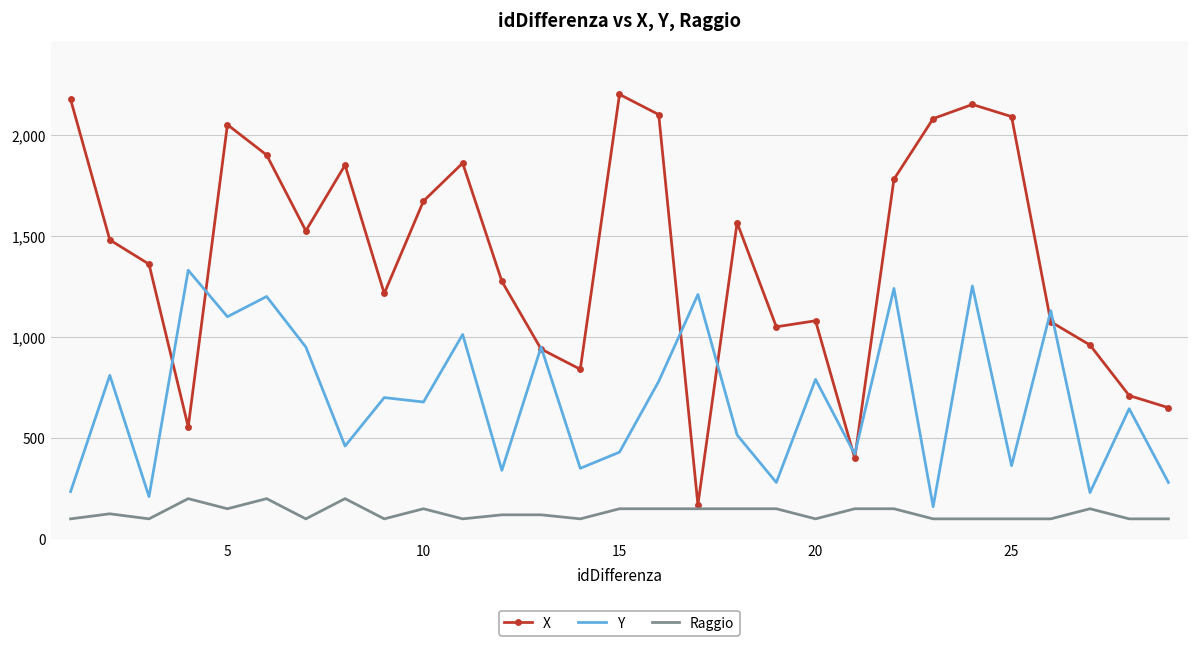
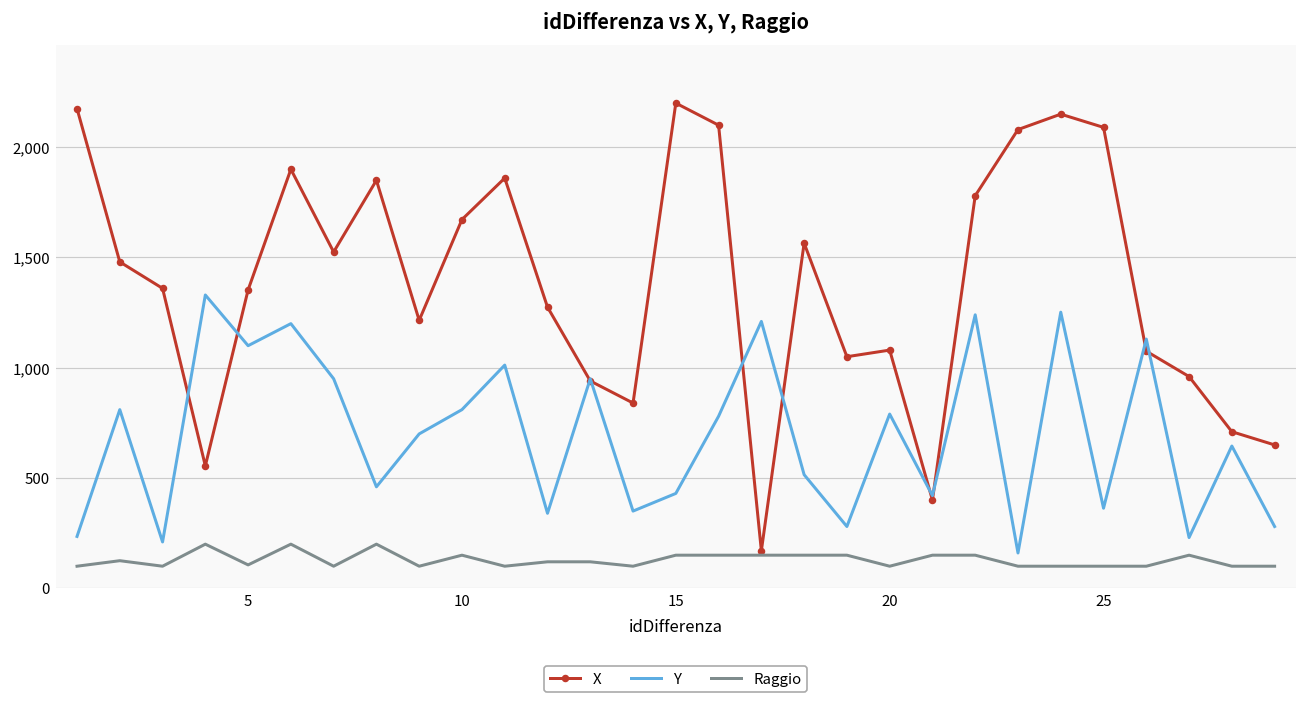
  {
    "X": {
-     "5": "2,050",
+     "5": "1,350",
      "10": "1,670",
      "15": "2,200",
      "20": "1,080",
      "25": "2,090"
    },
    "Y": {
      "5": "1,100",
-     "10": "680",
+     "10": "810",
      "15": "430",
      "20": "790",
      "25": "360"
    },
    "Raggio": {
-     "5": "150",
+     "5": "110",
      "10": "150",
      "15": "150",
      "20": "100",
      "25": "100"
    }
  }
